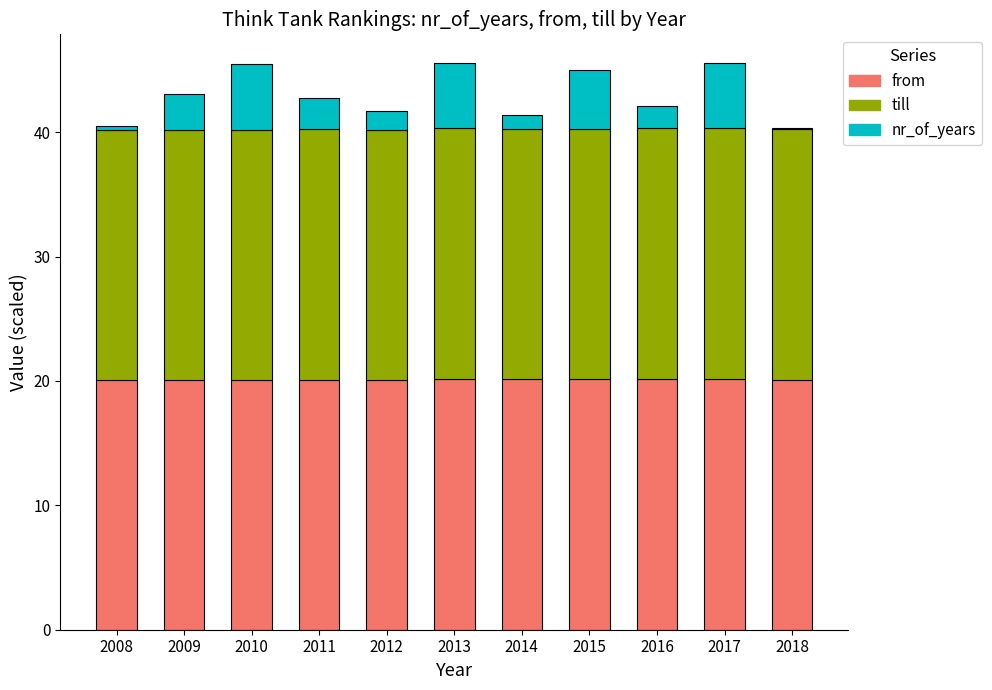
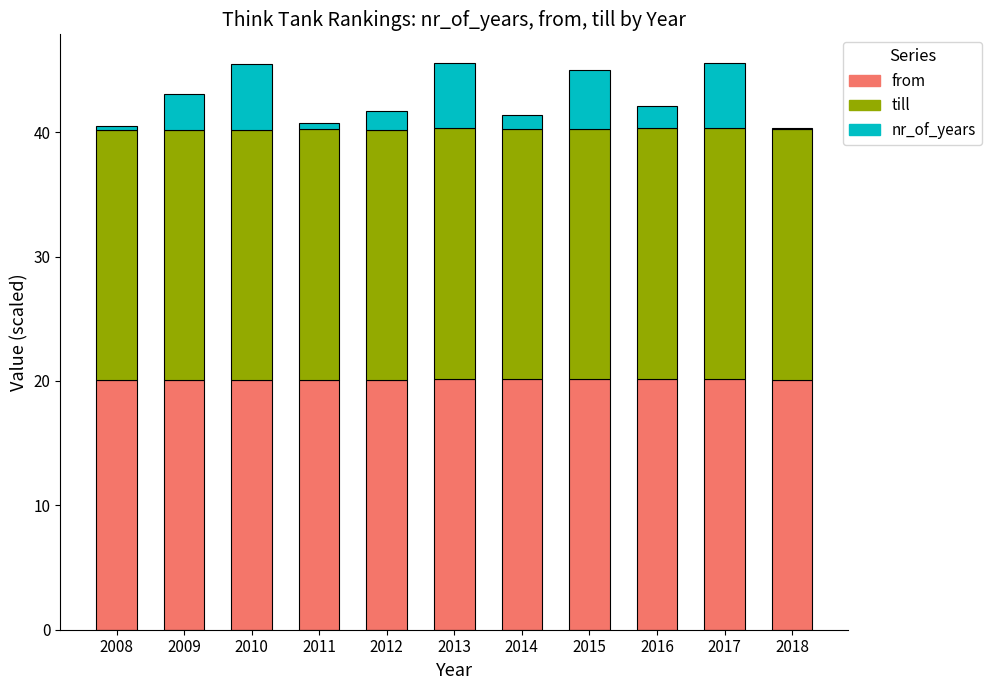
  {
    "from": {
      "2008": 20.1,
      "2009": 20.1,
      "2010": 20.1,
      "2011": 20.1,
      "2012": 20.1,
      "2013": 20.1,
      "2014": 20.1,
      "2015": 20.1,
      "2016": 20.2,
      "2017": 20.1,
      "2018": 20.1
    },
    "till": {
      "2008": 20.1,
      "2009": 20.1,
      "2010": 20.1,
      "2011": 20.1,
      "2012": 20.1,
      "2013": 20.2,
      "2014": 20.2,
      "2015": 20.2,
      "2016": 20.2,
      "2017": 20.2,
      "2018": 20.2
    },
    "nr_of_years": {
      "2008": 0.3,
      "2009": 2.9,
      "2010": 5.3,
-     "2011": 2.5,
+     "2011": 0.5,
      "2012": 1.5,
      "2013": 5.3,
      "2014": 1.1,
      "2015": 4.7,
      "2016": 1.8,
      "2017": 5.3
    }
  }
